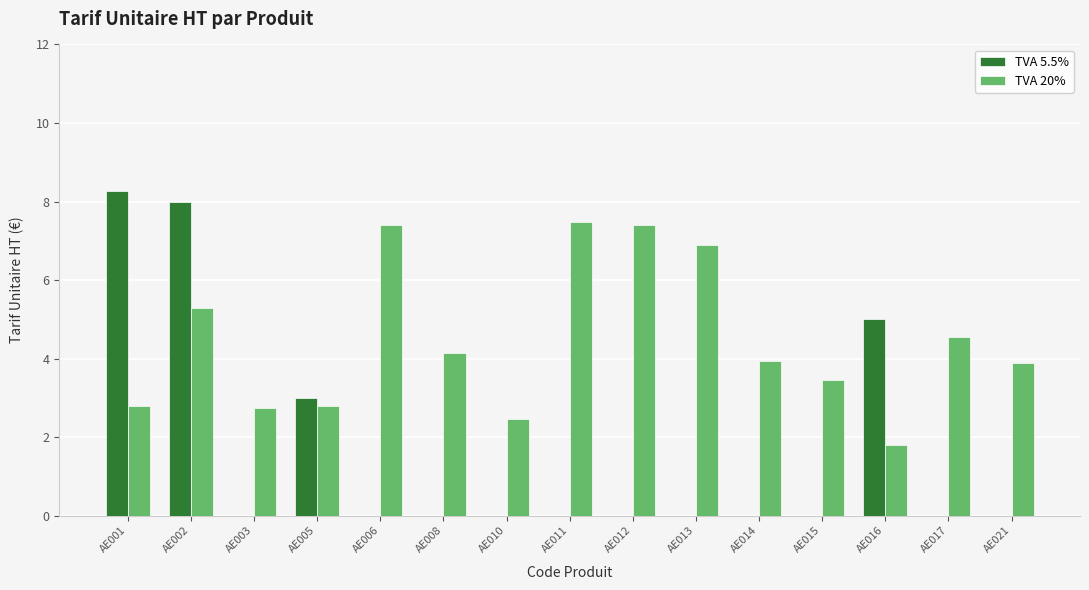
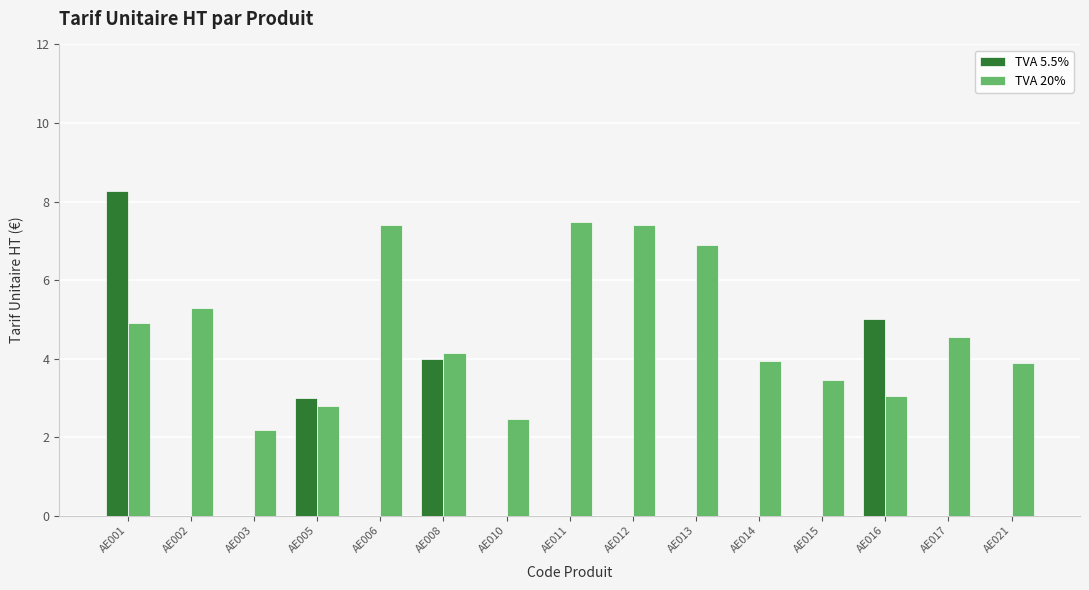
  {
    "TVA 5.5%": {
      "AE001": 8.3,
-     "AE002": 8,
+     "AE002": 0,
      "AE003": 0,
      "AE005": 3,
      "AE006": 0,
-     "AE008": 0,
+     "AE008": 4,
      "AE010": 0,
      "AE011": 0,
      "AE012": 0,
      "AE013": 0,
      "AE014": 0,
      "AE015": 0,
      "AE016": 5,
      "AE017": 0,
      "AE021": 0
    },
    "TVA 20%": {
-     "AE001": 2.8,
+     "AE001": 4.9,
      "AE002": 5.3,
-     "AE003": 2.8,
+     "AE003": 2.2,
      "AE005": 2.8,
      "AE006": 7.4,
      "AE008": 4.2,
      "AE010": 2.5,
      "AE011": 7.5,
      "AE012": 7.4,
      "AE013": 6.9,
      "AE014": 3.9,
      "AE015": 3.5,
-     "AE016": 1.8,
+     "AE016": 3.1,
      "AE017": 4.6,
      "AE021": 3.9
    }
  }
